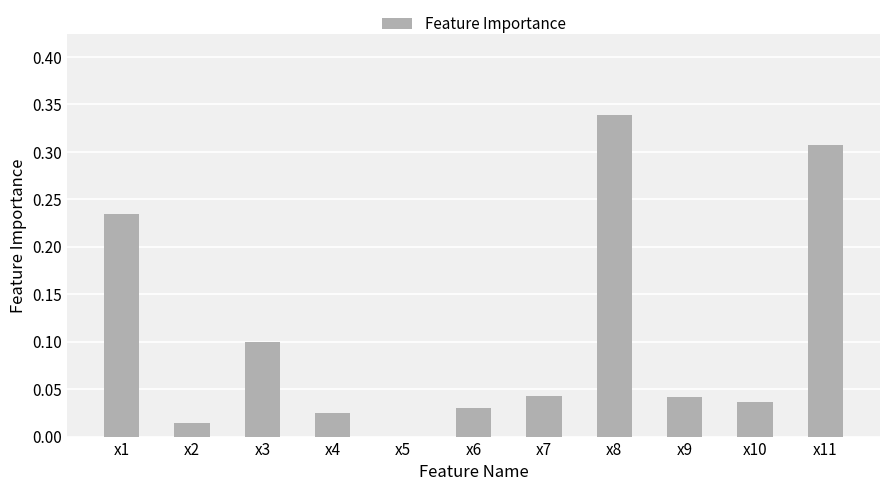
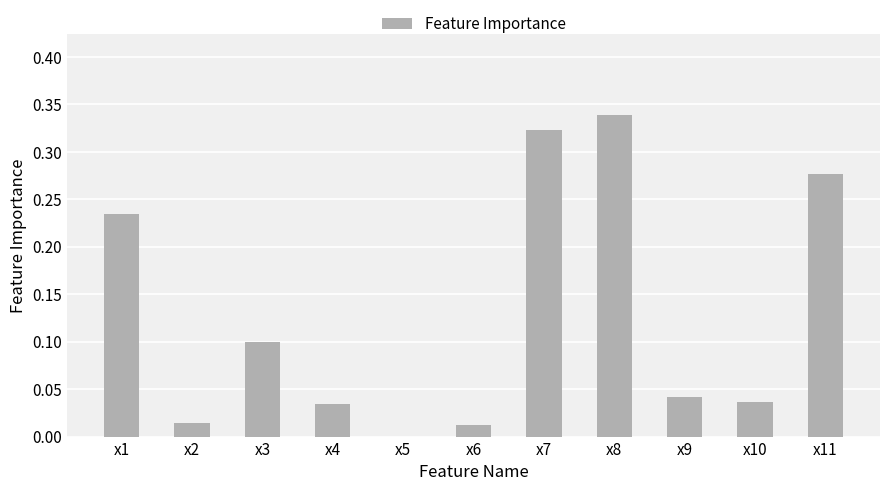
  {
    "x1": 0.23,
    "x2": 0.01,
    "x3": 0.10,
-   "x4": 0.025,
+   "x4": 0.034,
    "x5": 0.00,
-   "x6": 0.03,
-   "x7": 0.04,
+   "x6": 0.01,
+   "x7": 0.32,
    "x8": 0.34,
    "x9": 0.04,
    "x10": 0.04,
-   "x11": 0.31
+   "x11": 0.28
  }
